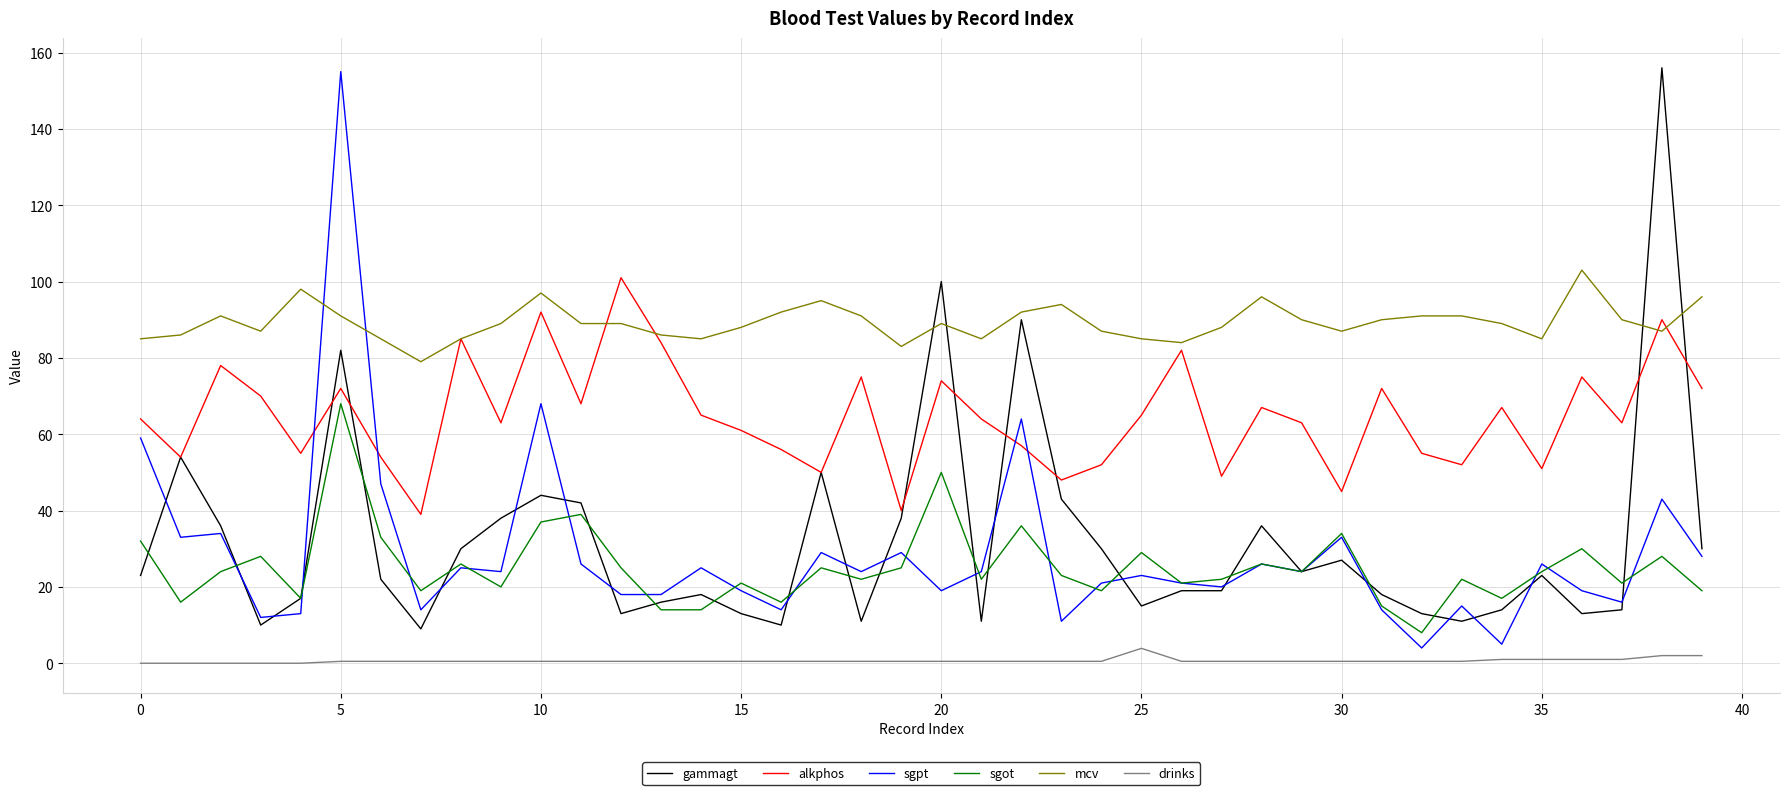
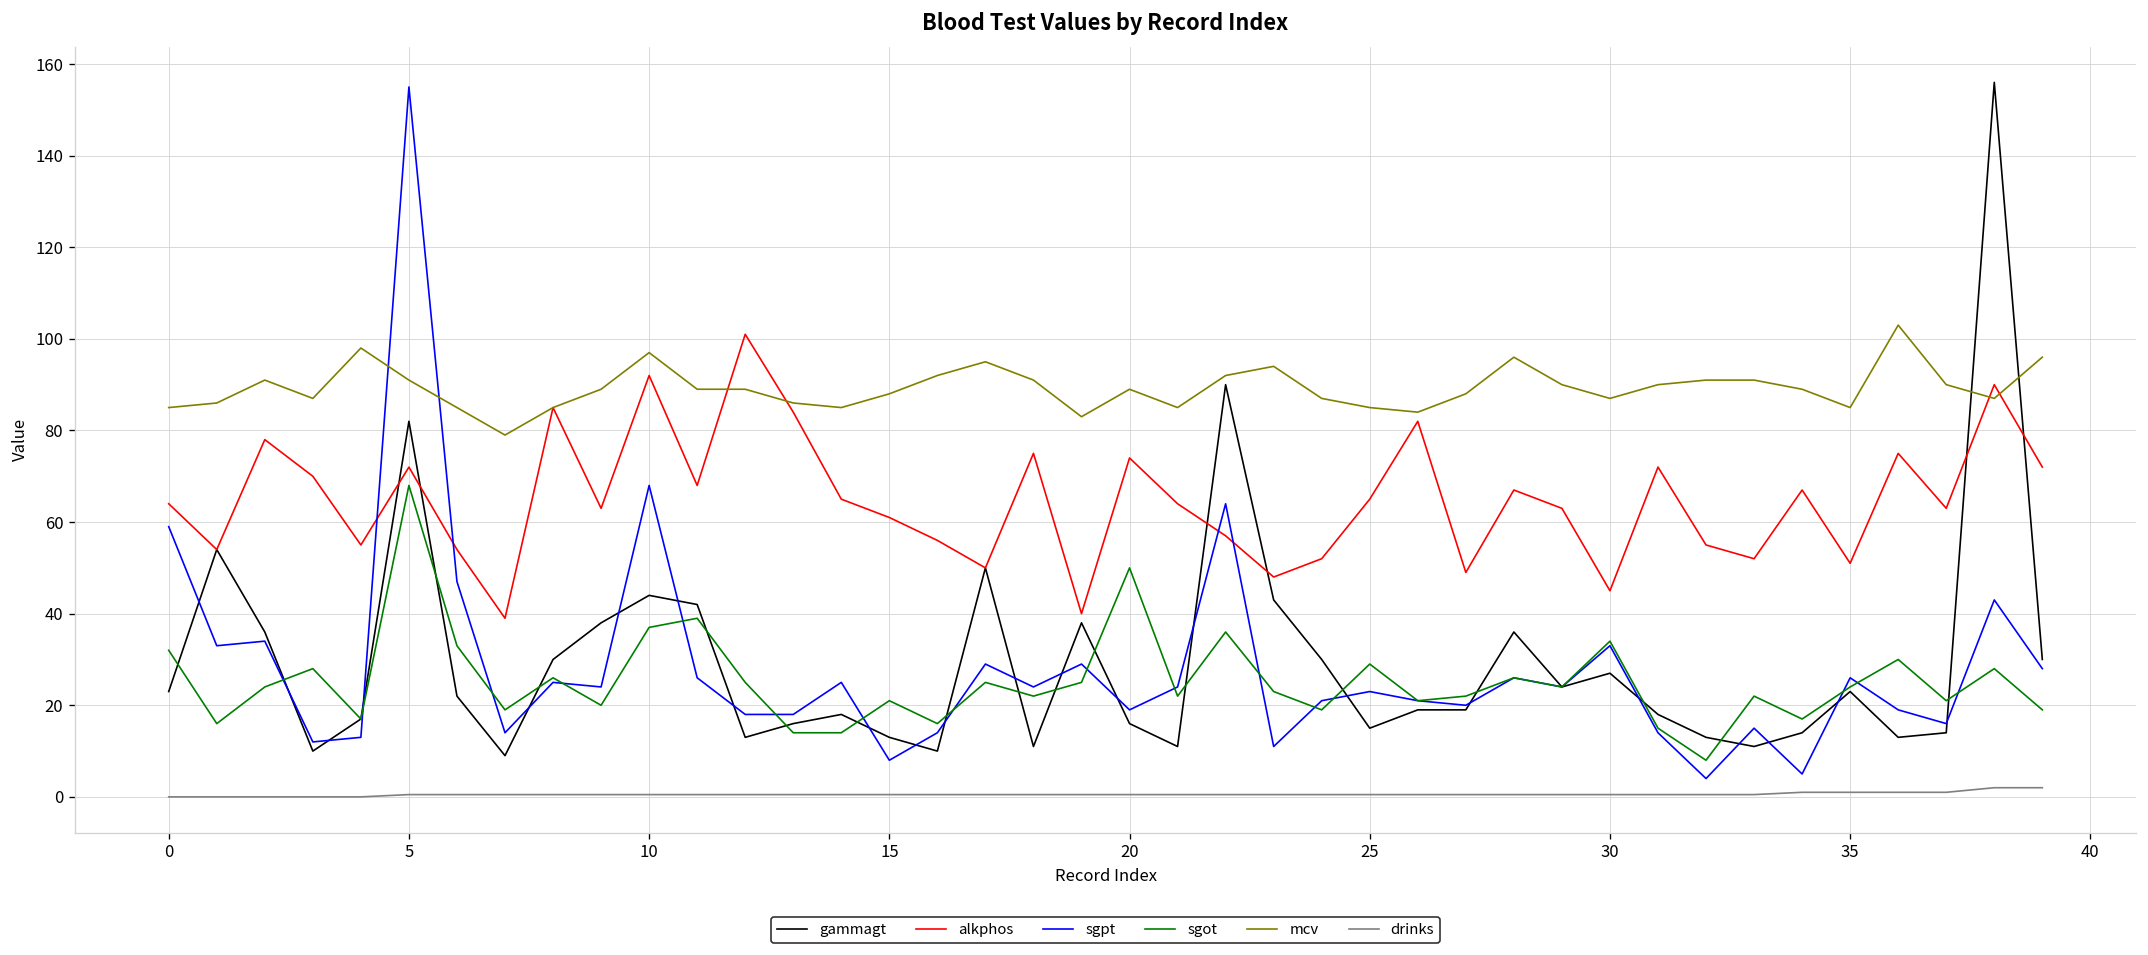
  {
    "gammagt": {
      "0": 23,
      "5": 82,
      "10": 44,
      "15": 13,
-     "20": 100,
+     "20": 16,
      "25": 15,
      "30": 27,
      "35": 23
    },
    "alkphos": {
      "0": 64,
      "5": 72,
      "10": 92,
      "15": 61,
      "20": 74,
      "25": 65,
      "30": 45,
      "35": 51
    },
    "sgpt": {
      "0": 59,
      "5": 155,
      "10": 68,
-     "15": 19,
+     "15": 8,
      "20": 19,
      "25": 23,
      "30": 33,
      "35": 26
    },
    "sgot": {
      "0": 32,
      "5": 68,
      "10": 37,
      "15": 21,
      "20": 50,
      "25": 29,
      "30": 34,
      "35": 24
    },
    "mcv": {
      "0": 85,
      "5": 91,
      "10": 97,
      "15": 88,
      "20": 89,
      "25": 85,
      "30": 87,
      "35": 85
    },
    "drinks": {
      "0": 0,
      "5": 1,
      "10": 1,
      "15": 1,
      "20": 1,
-     "25": 4,
+     "25": 1,
      "30": 1,
      "35": 1
    }
  }
